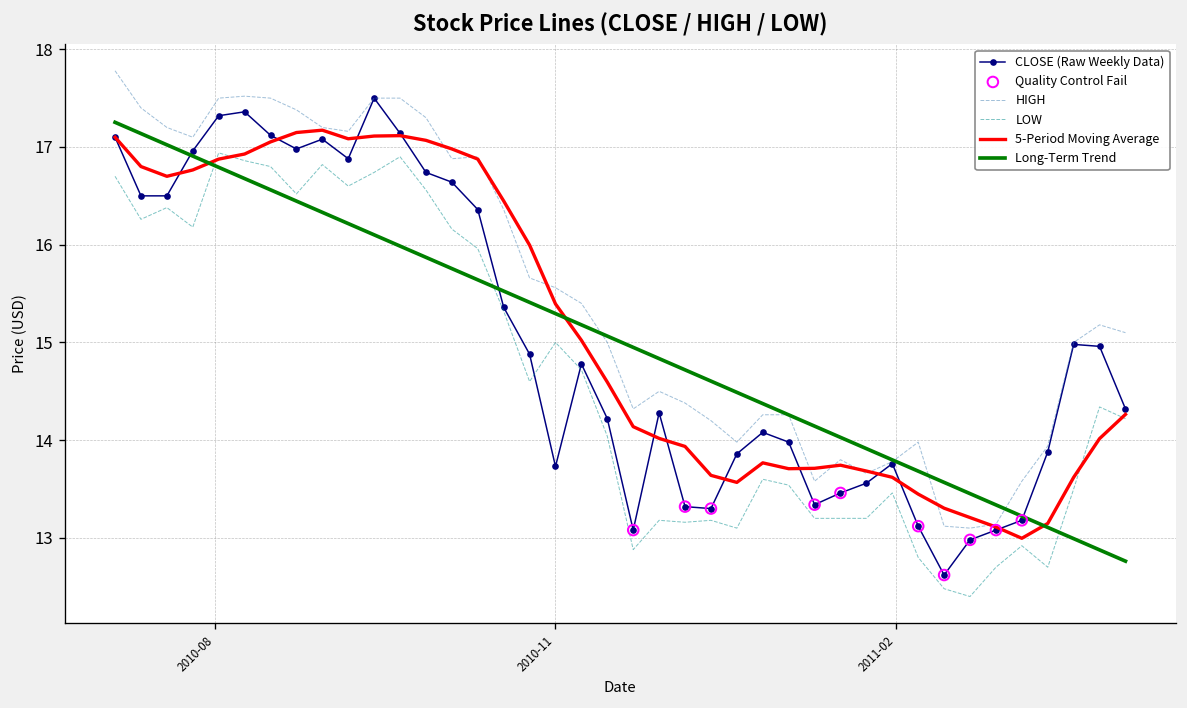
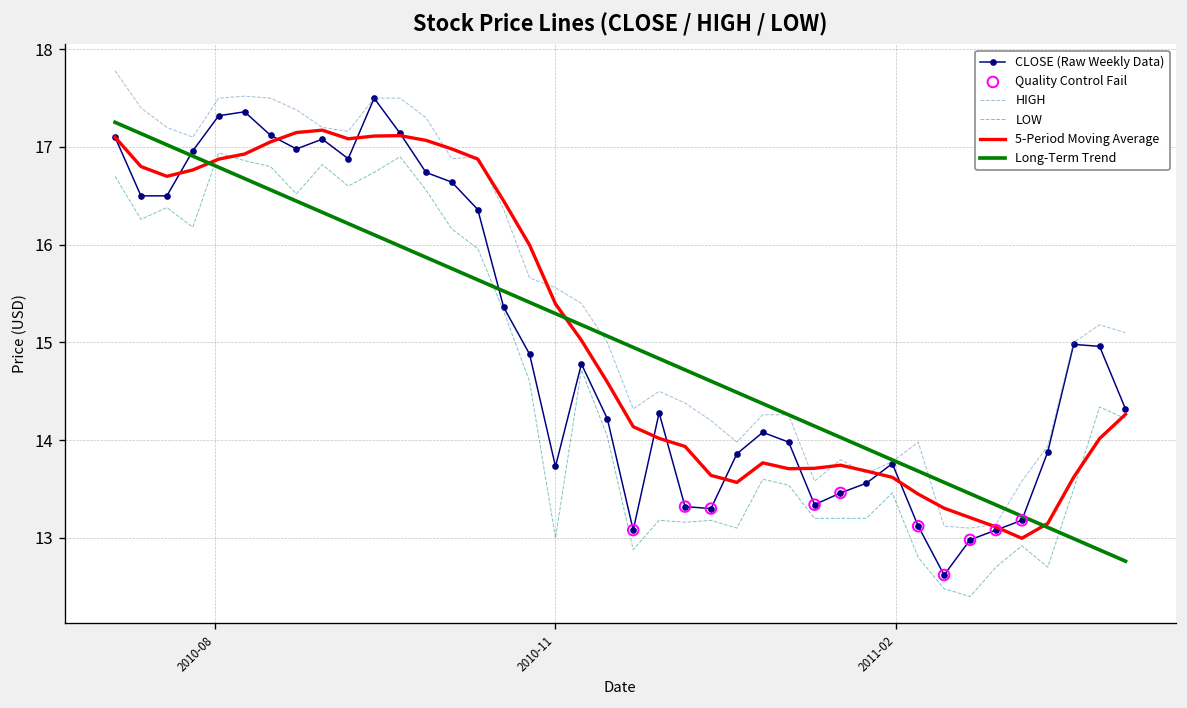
  {
    "CLOSE (Raw Weekly Data)": {
      "2010-11": 13.7
    },
    "HIGH": {
      "2010-11": 15.6
    },
    "LOW": {
-     "2010-11": 15
+     "2010-11": 13
    },
    "5-Period Moving Average": {
      "2010-11": 15.4
    },
    "Long-Term Trend": {
      "2010-11": 15.3
    }
  }
